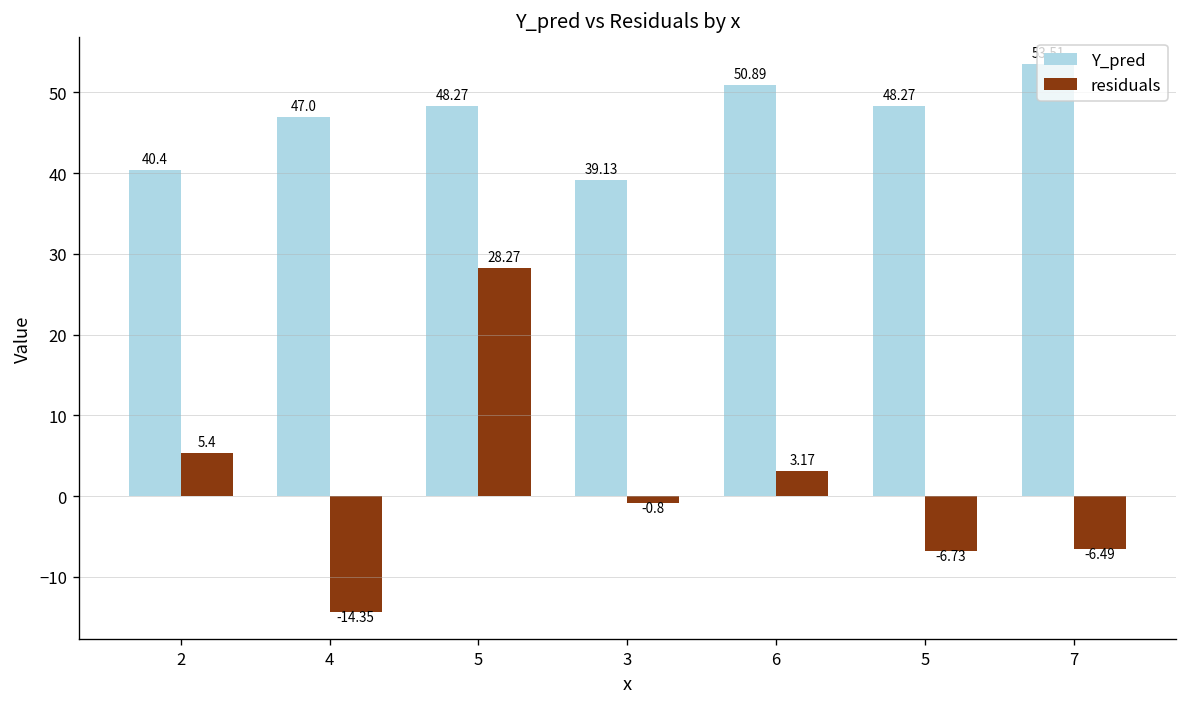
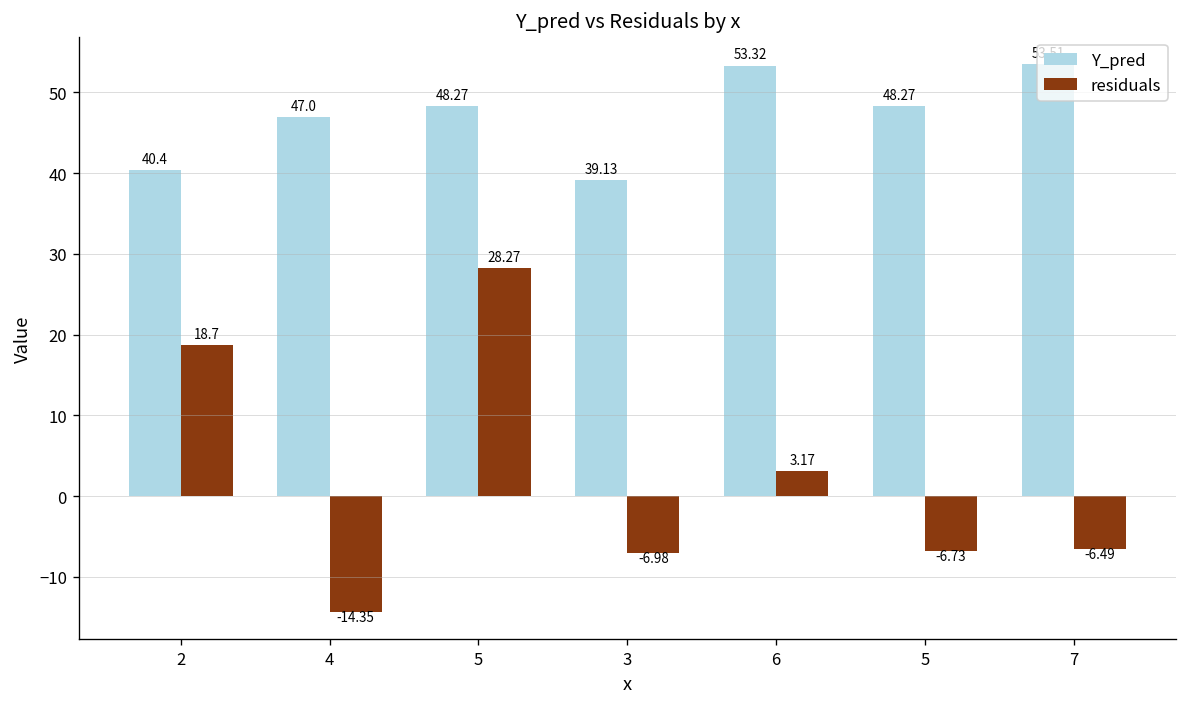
  {
    "Y_pred": {
      "2": 40.4,
      "4": 47.0,
      "3": 39.13,
-     "6": 50.89
+     "6": 53.32
    },
    "residuals": {
-     "2": 5.4,
+     "2": 18.7,
      "4": -14.35,
-     "3": -0.8,
+     "3": -6.98,
      "6": 3.17,
      "7": -6.49
    }
  }
